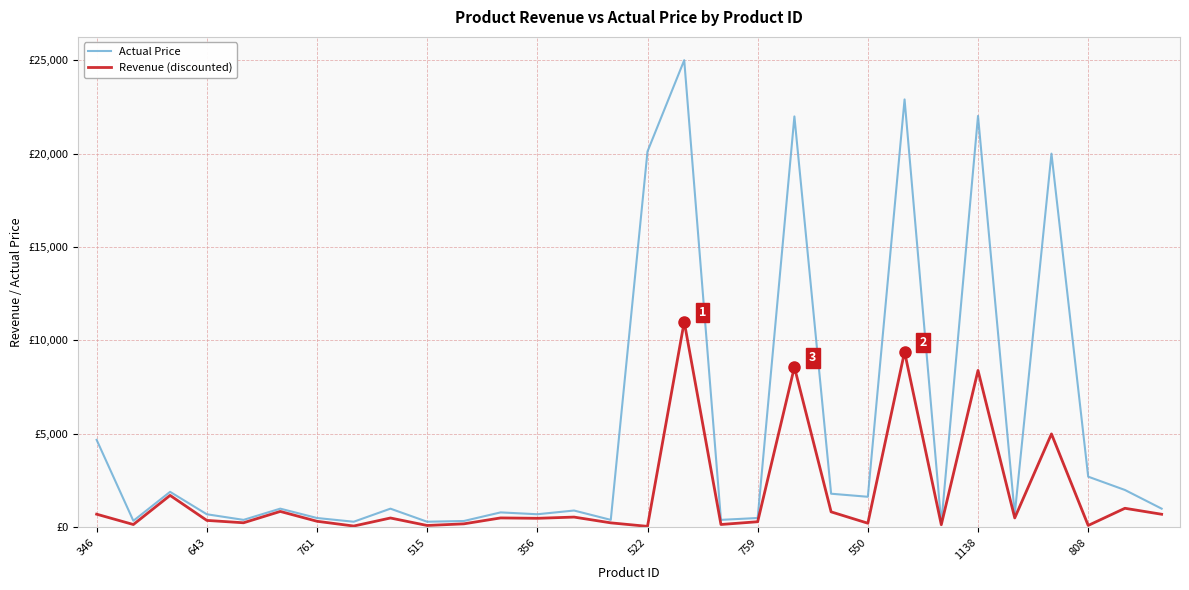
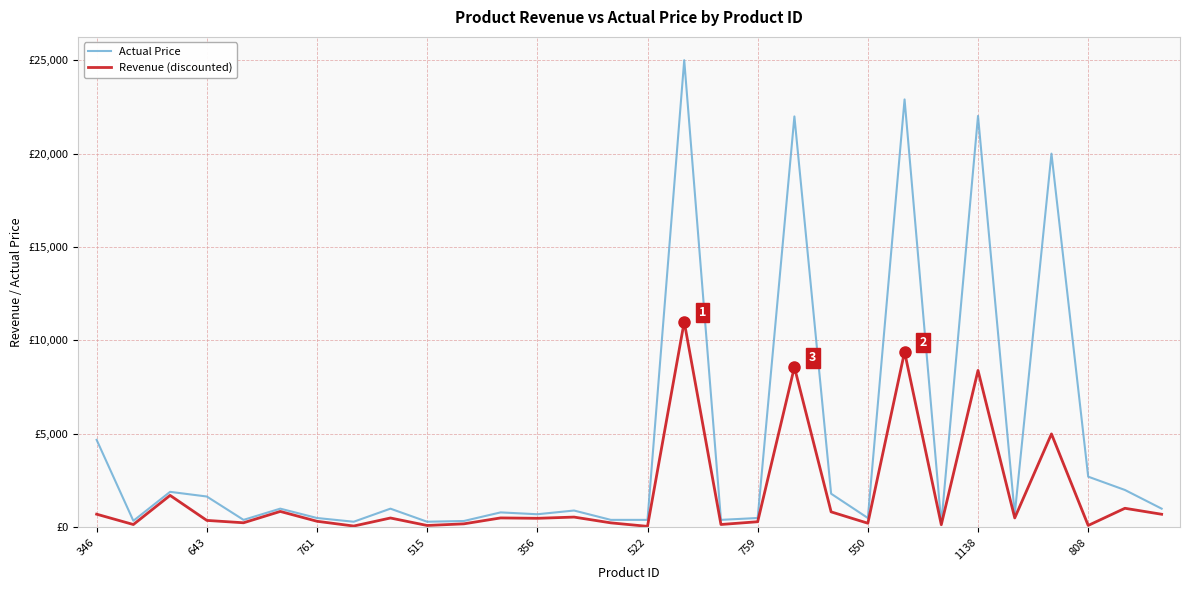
  {
    "Actual Price": {
      "346": "£4,700",
-     "643": "£700",
+     "643": "£1,600",
      "761": "£500",
      "515": "£300",
      "356": "£700",
-     "522": "£20,100",
+     "522": "£400",
      "759": "£500",
-     "550": "£1,600",
+     "550": "£500",
      "1138": "£22,000",
      "808": "£2,700"
    }
  }
